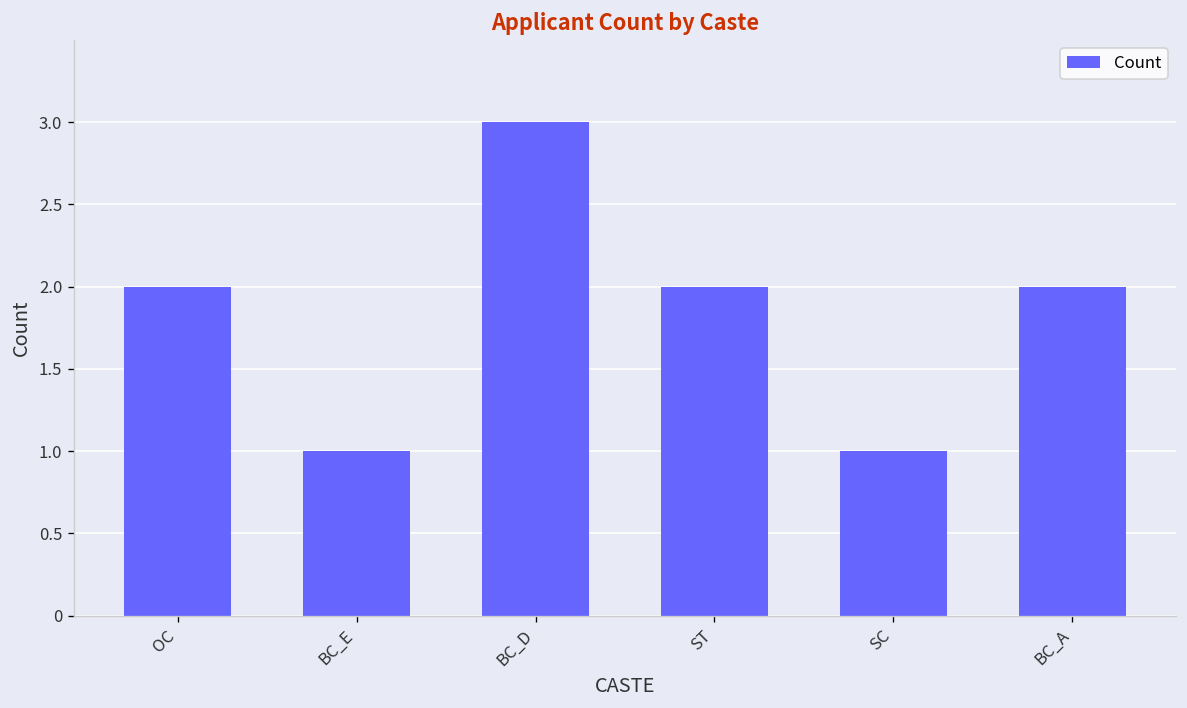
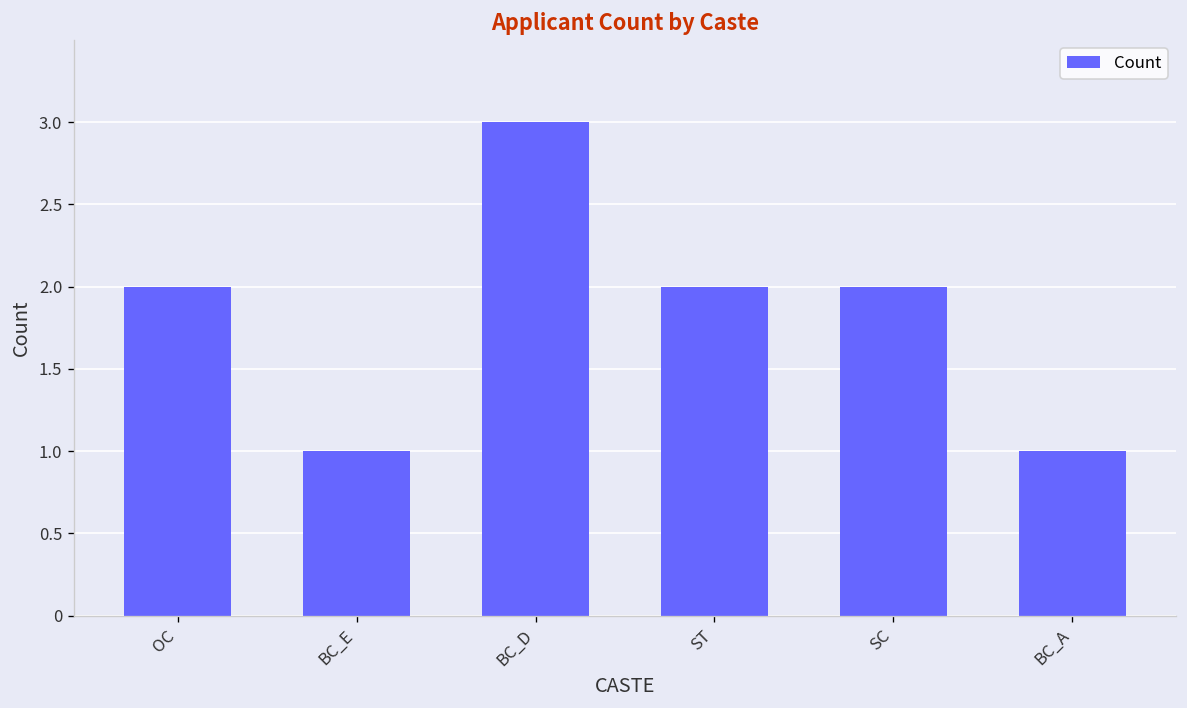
  {
    "OC": 2,
    "BC_E": 1,
    "BC_D": 3,
    "ST": 2,
-   "SC": 1,
-   "BC_A": 2
+   "SC": 2,
+   "BC_A": 1
  }
